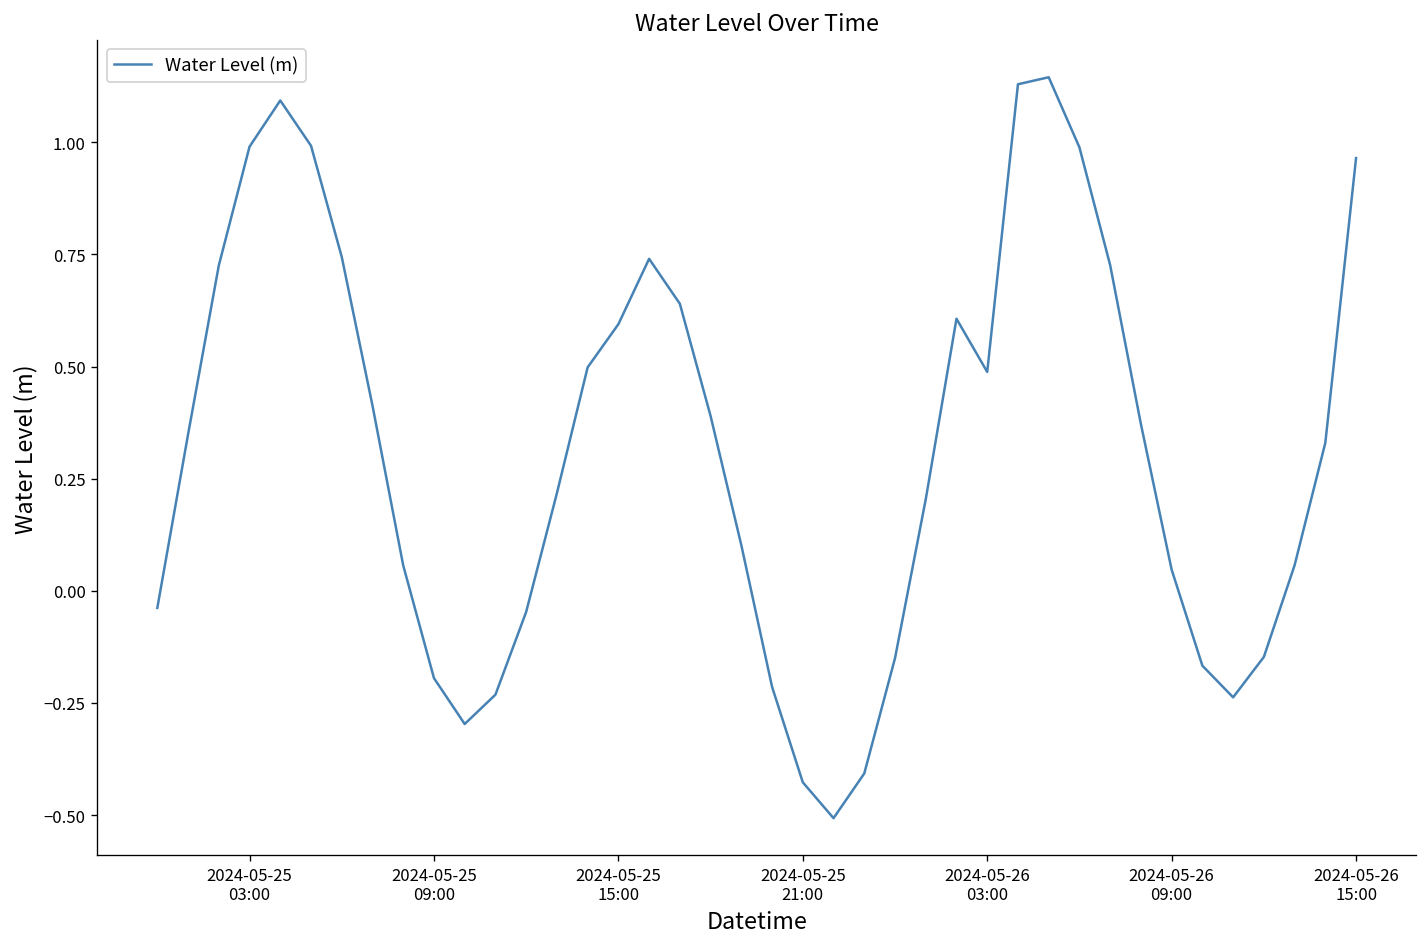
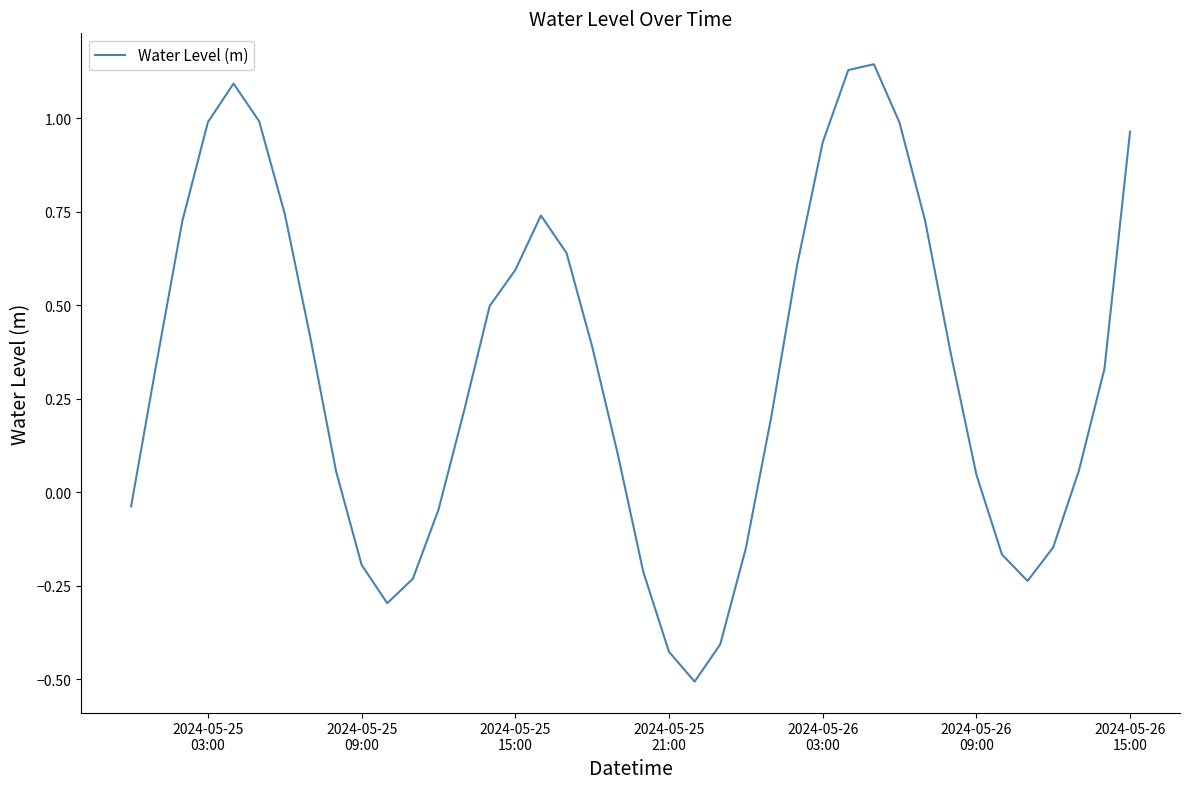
  {
    "2024-05-25 03:00": 0.99,
    "2024-05-25 09:00": -0.19,
    "2024-05-25 15:00": 0.59,
    "2024-05-25 21:00": -0.43,
-   "2024-05-26 03:00": 0.49,
+   "2024-05-26 03:00": 0.94,
    "2024-05-26 09:00": 0.05,
    "2024-05-26 15:00": 0.96
  }
